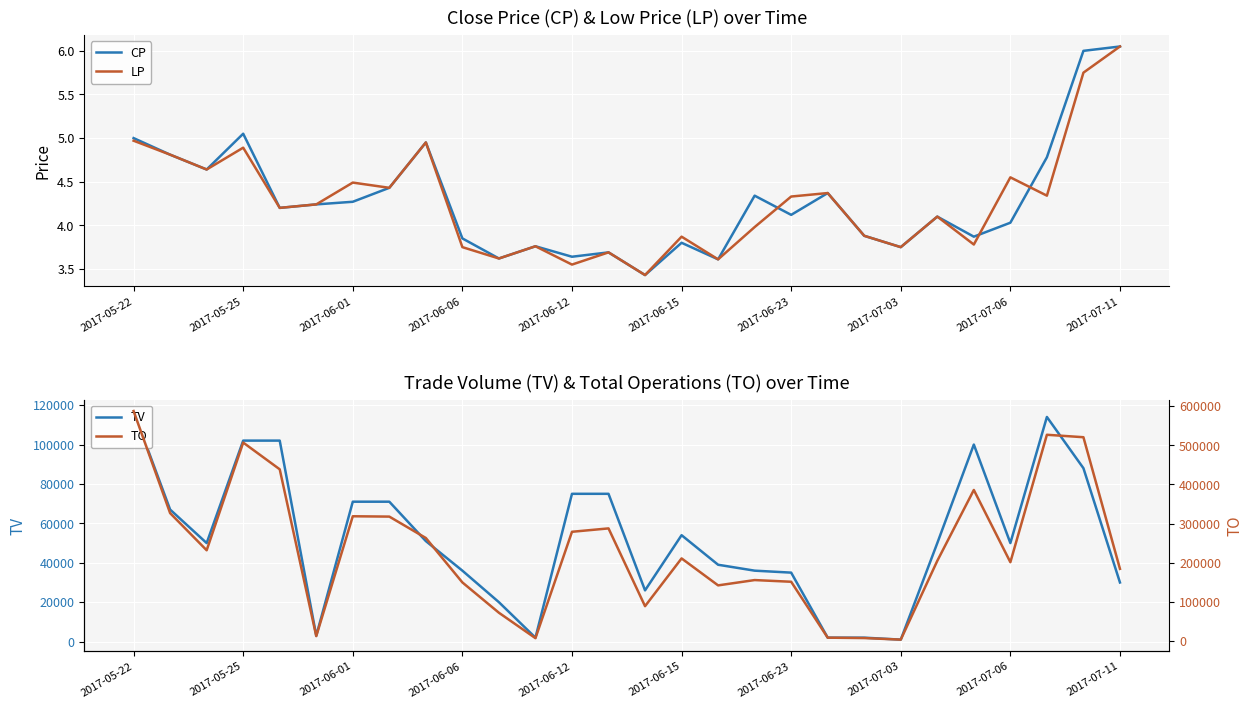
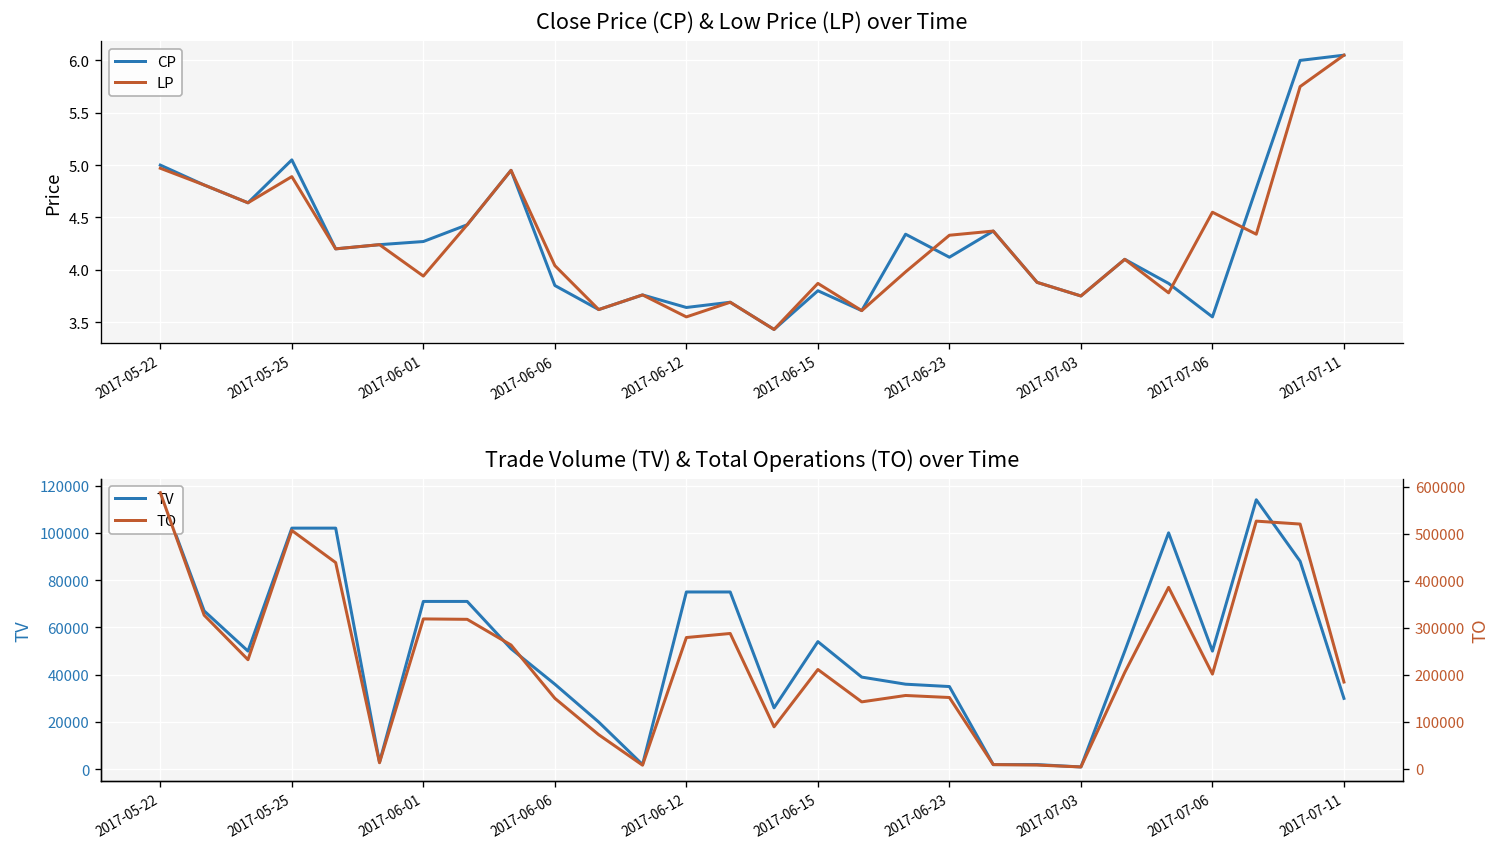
  {
    "Close Price (CP) & Low Price (LP) over Time": {
      "CP": {
        "2017-05-22": 5.0,
        "2017-05-25": 5.1,
        "2017-06-01": 4.3,
        "2017-06-06": 3.9,
        "2017-06-12": 3.6,
        "2017-06-15": 3.8,
        "2017-06-23": 4.1,
-       "2017-07-06": 4.0
+       "2017-07-06": 3.6
      },
      "LP": {
        "2017-05-22": 5.0,
        "2017-05-25": 4.9,
-       "2017-06-01": 4.5,
-       "2017-06-06": 3.8,
+       "2017-06-01": 3.9,
+       "2017-06-06": 4.0,
        "2017-06-12": 3.6,
        "2017-06-15": 3.9,
        "2017-06-23": 4.3,
        "2017-07-06": 4.6
      }
    }
  }
